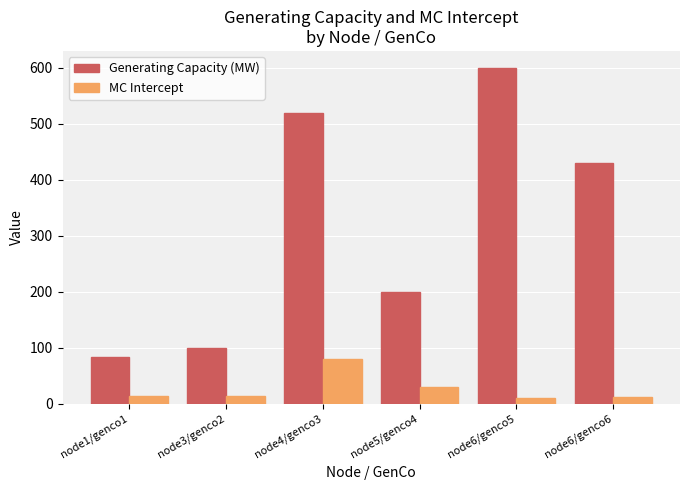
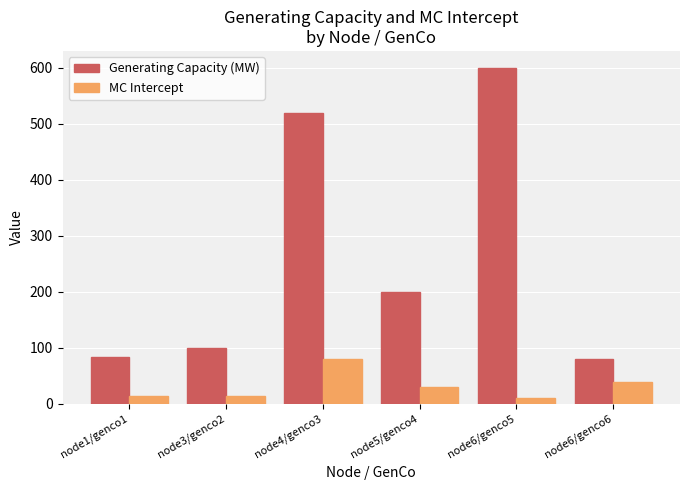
  {
    "Generating Capacity (MW)": {
      "node1/genco1": 80,
      "node3/genco2": 100,
      "node4/genco3": 520,
      "node5/genco4": 200,
      "node6/genco5": 600,
-     "node6/genco6": 430
+     "node6/genco6": 80
    },
    "MC Intercept": {
      "node1/genco1": 10,
      "node3/genco2": 20,
      "node4/genco3": 80,
      "node5/genco4": 30,
      "node6/genco5": 10,
-     "node6/genco6": 10
+     "node6/genco6": 40
    }
  }
